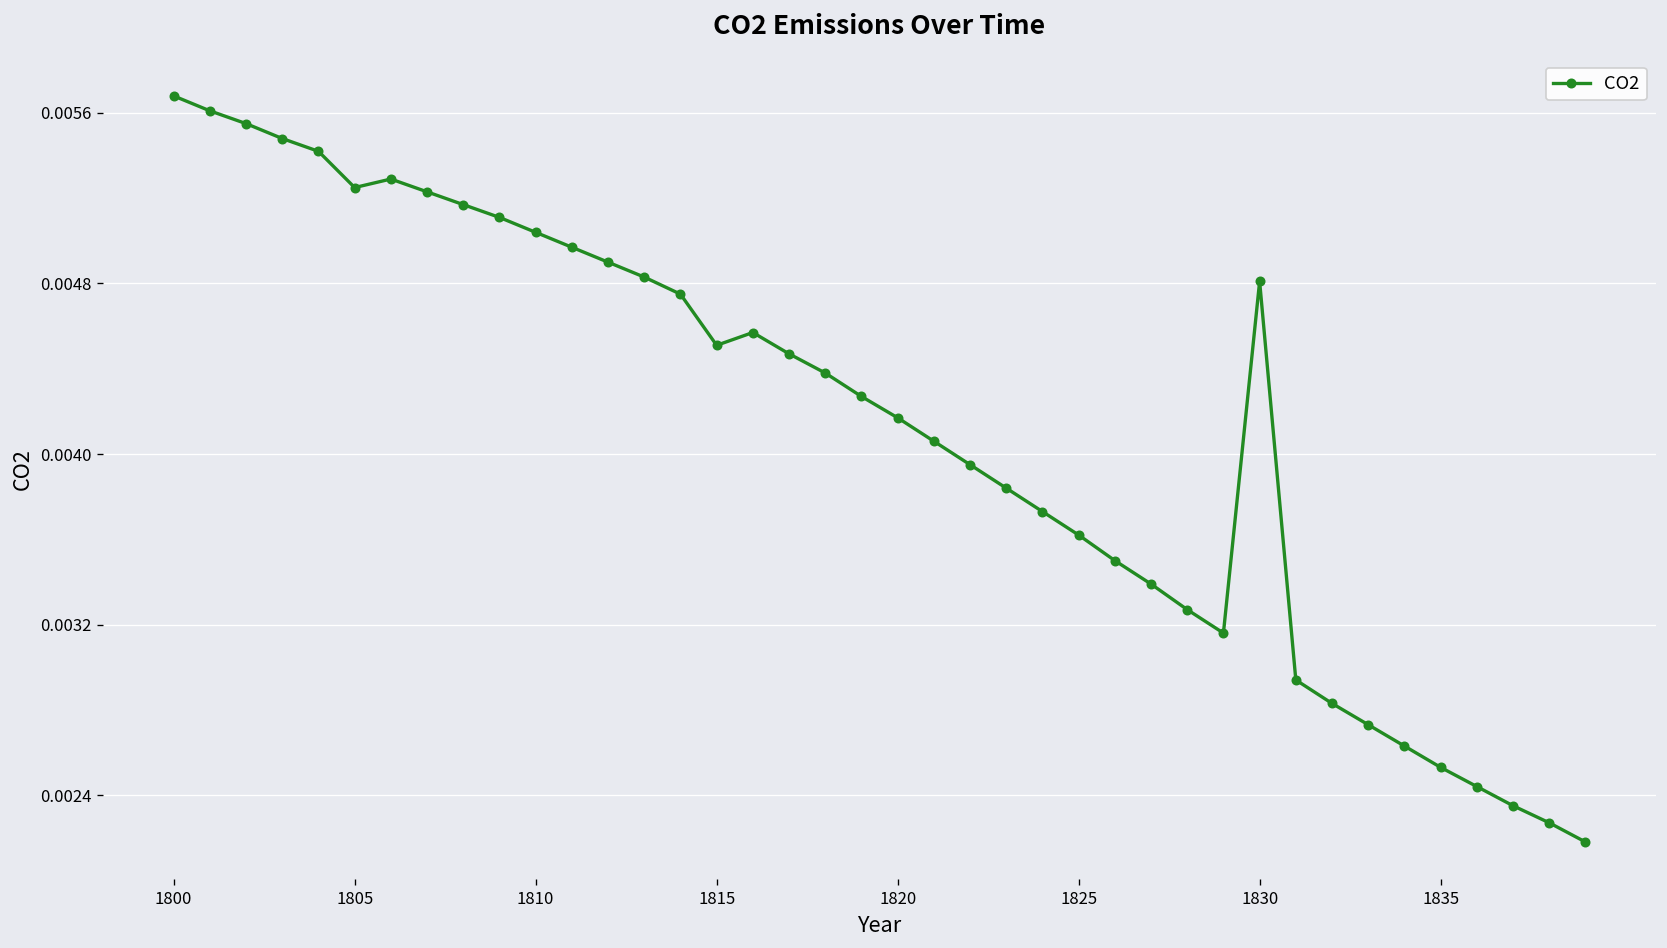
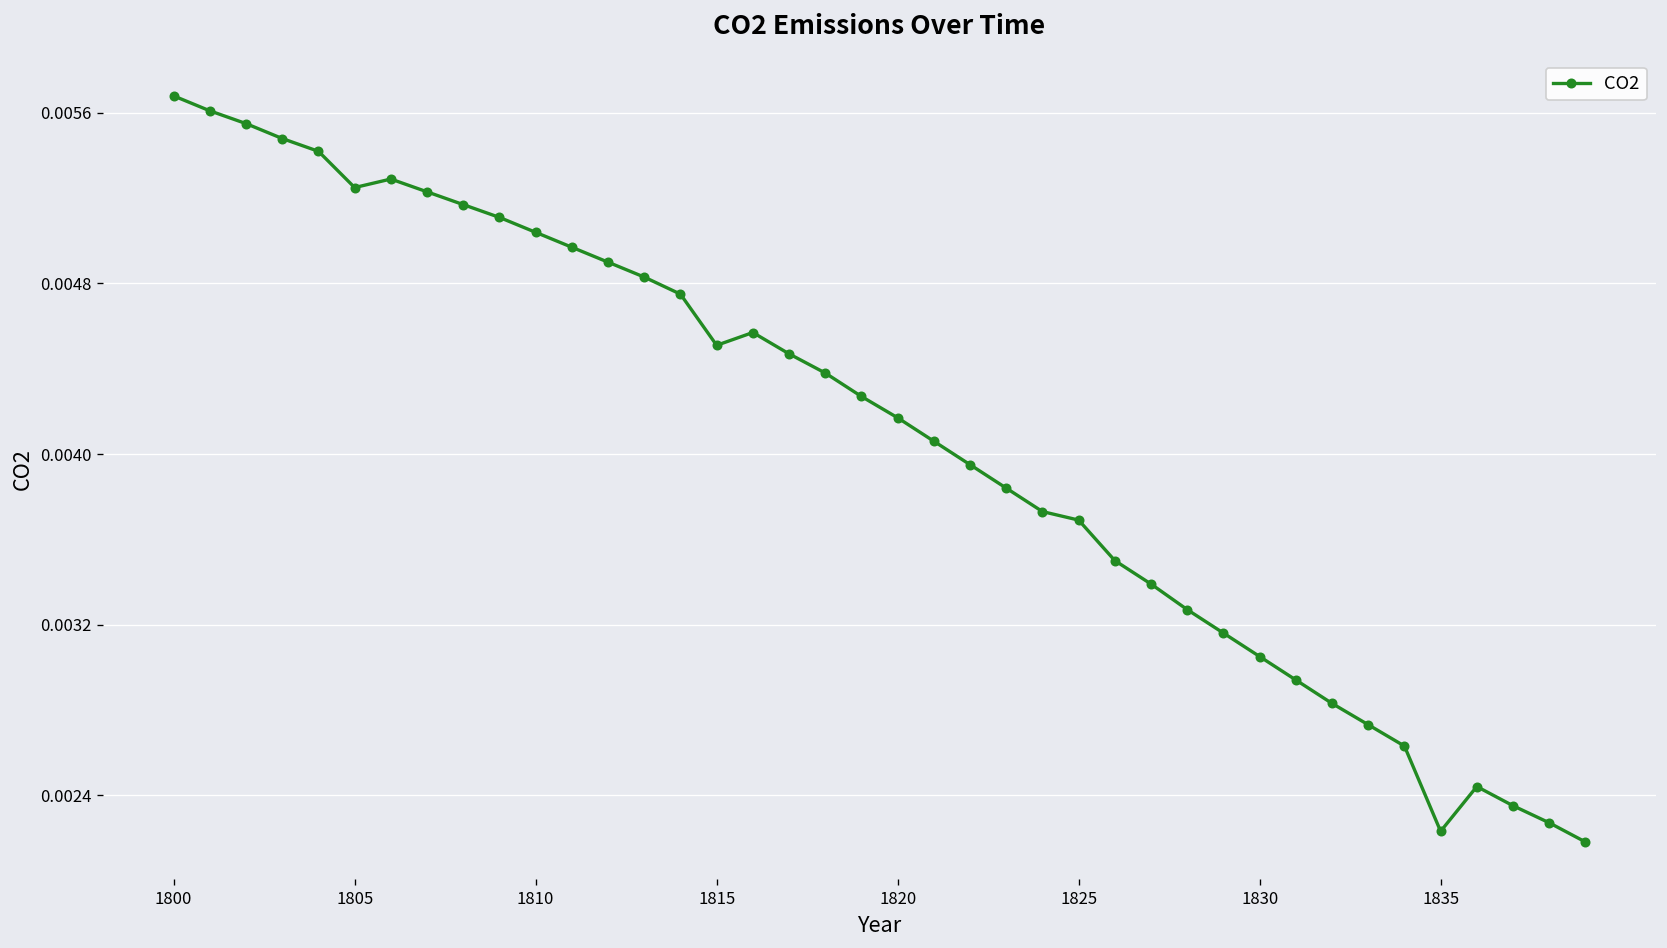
  {
    "1800": 0.00568,
    "1805": 0.00525,
    "1810": 0.00504,
    "1815": 0.00451,
    "1820": 0.00417,
-   "1825": 0.00362,
-   "1830": 0.00481,
-   "1835": 0.00253
+   "1825": 0.00369,
+   "1830": 0.00305,
+   "1835": 0.00223
  }
